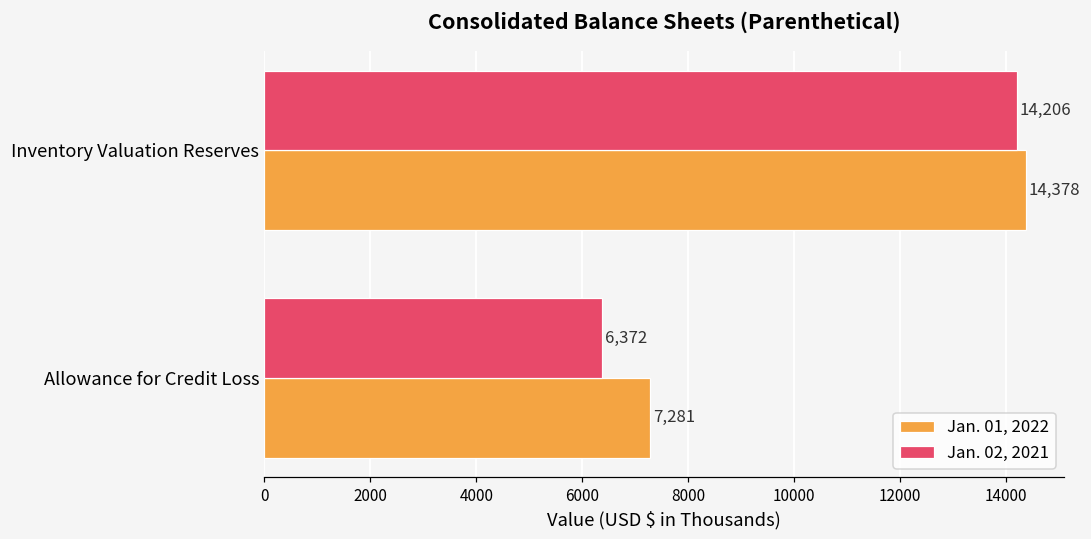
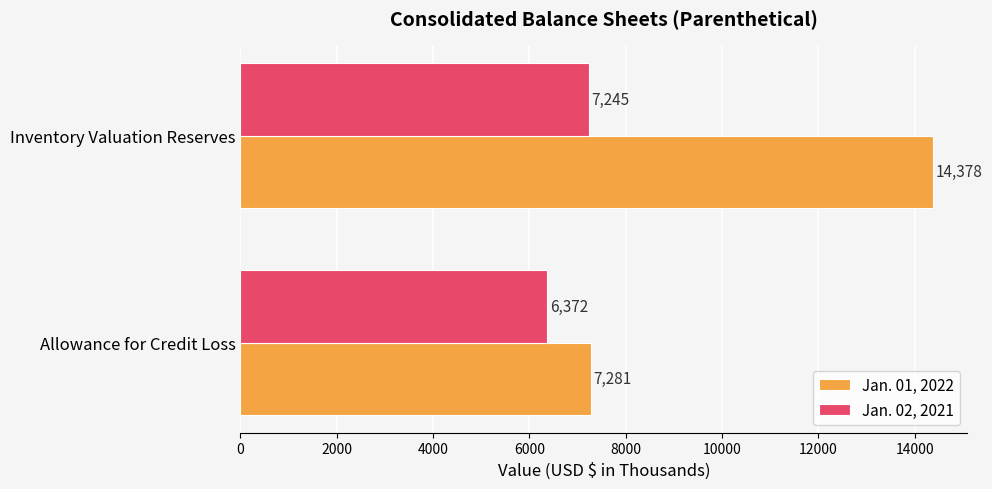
  {
    "Jan. 01, 2022": {
      "Inventory Valuation Reserves": "14,378",
      "Allowance for Credit Loss": "7,281"
    },
    "Jan. 02, 2021": {
-     "Inventory Valuation Reserves": "14,206",
+     "Inventory Valuation Reserves": "7,245",
      "Allowance for Credit Loss": "6,372"
    }
  }
